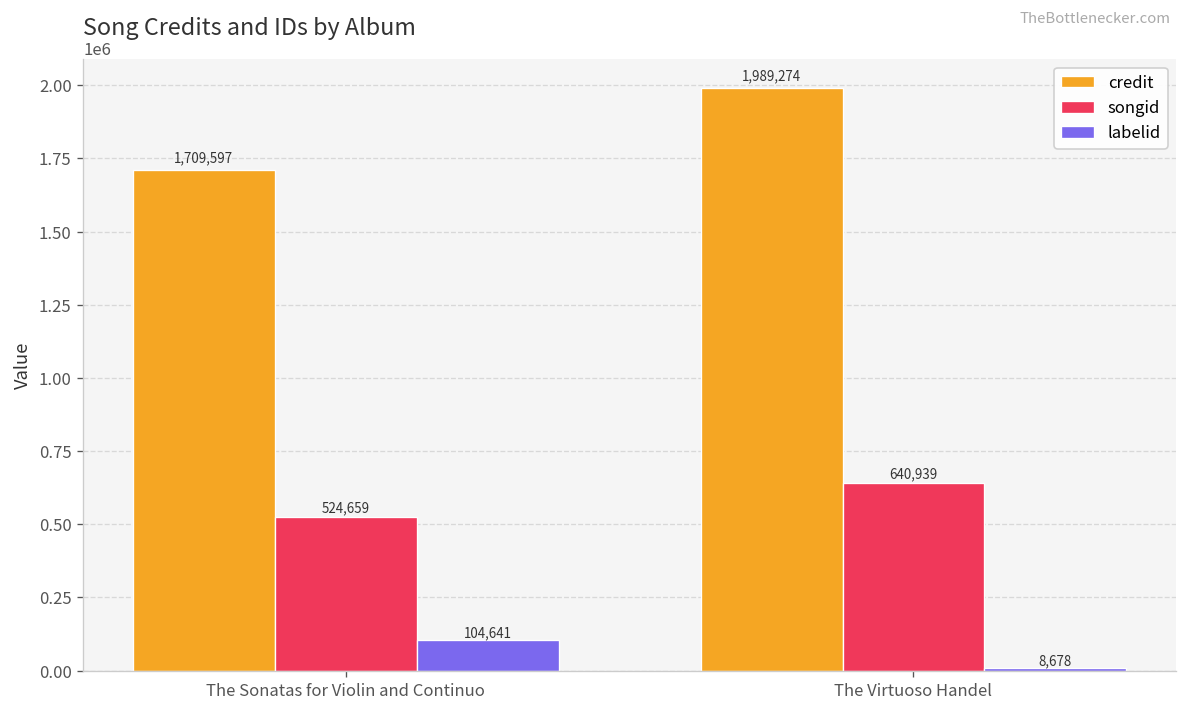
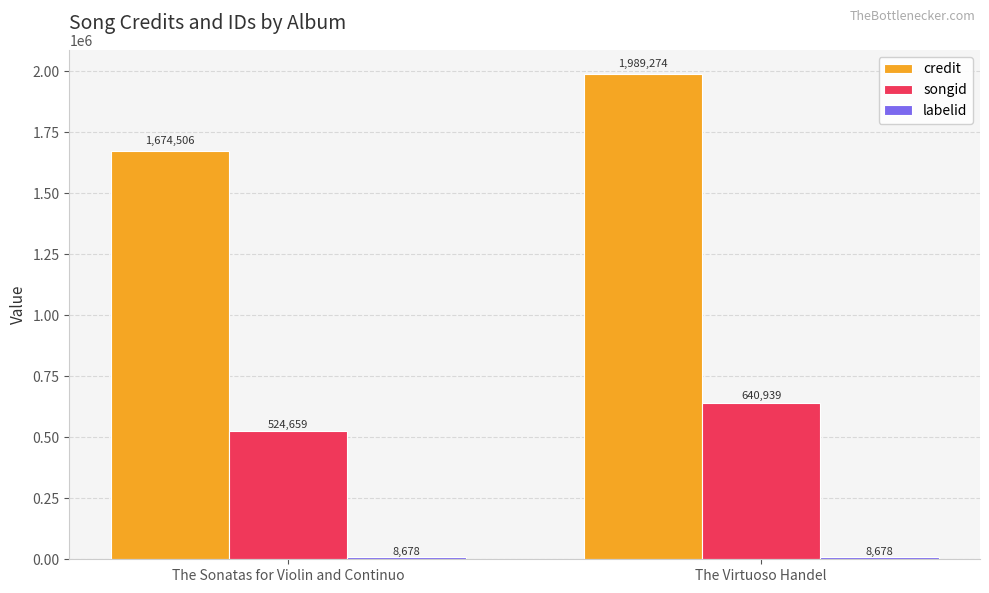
  {
    "credit": {
-     "The Sonatas for Violin and Continuo": "1,709,597",
+     "The Sonatas for Violin and Continuo": "1,674,506",
      "The Virtuoso Handel": "1,989,274"
    },
    "songid": {
      "The Sonatas for Violin and Continuo": "524,659",
      "The Virtuoso Handel": "640,939"
    },
    "labelid": {
-     "The Sonatas for Violin and Continuo": "104,641",
+     "The Sonatas for Violin and Continuo": "8,678",
      "The Virtuoso Handel": "8,678"
    }
  }
